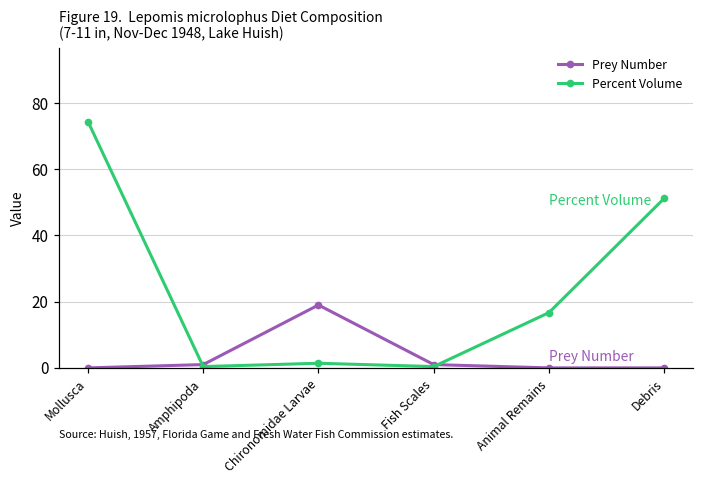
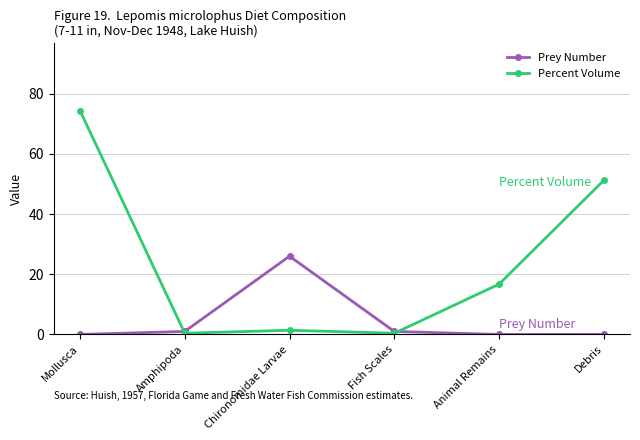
  {
    "Prey Number": {
      "Mollusca": 0,
-     "Chironomidae Larvae": 19,
+     "Chironomidae Larvae": 26,
      "Animal Remains": 0,
      "Debris": 0
    },
    "Percent Volume": {
      "Mollusca": 74,
      "Chironomidae Larvae": 1,
      "Animal Remains": 17,
      "Debris": 51
    }
  }
